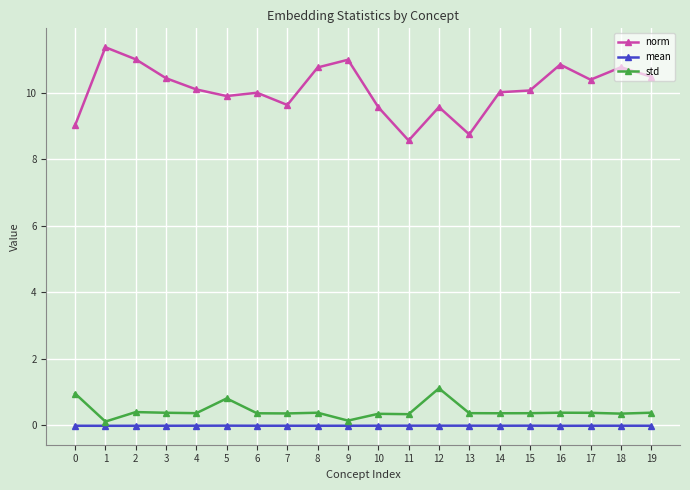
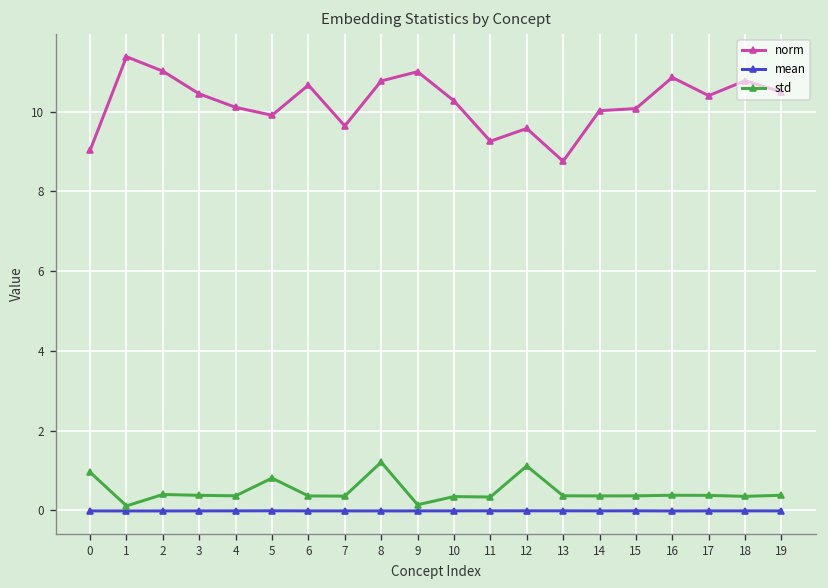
  {
    "norm": {
      "0": 9.0,
      "1": 11.4,
      "2": 11.0,
      "3": 10.4,
      "4": 10.1,
      "5": 9.9,
-     "6": 10.0,
+     "6": 10.7,
      "7": 9.6,
      "8": 10.8,
      "9": 11.0,
-     "10": 9.6,
-     "11": 8.6,
+     "10": 10.3,
+     "11": 9.3,
      "12": 9.6,
      "13": 8.8,
      "14": 10.0,
      "15": 10.1,
      "16": 10.9,
      "17": 10.4
    },
    "mean": {
      "0": 0.0,
      "1": 0.0,
      "2": 0.0,
      "3": 0.0,
      "4": 0.0,
      "5": 0.0,
      "6": 0.0,
      "7": 0.0,
      "8": 0.0,
      "9": 0.0,
      "10": 0.0,
      "11": 0.0,
      "12": 0.0,
      "13": 0.0,
      "14": 0.0,
      "15": 0.0,
      "16": 0.0,
      "17": 0.0,
      "18": 0.0,
      "19": 0.0
    },
    "std": {
      "0": 1.0,
      "1": 0.1,
      "2": 0.4,
      "3": 0.4,
      "4": 0.4,
      "5": 0.8,
      "6": 0.4,
      "7": 0.4,
-     "8": 0.4,
+     "8": 1.2,
      "9": 0.1,
      "10": 0.3,
      "11": 0.3,
      "12": 1.1,
      "13": 0.4,
      "14": 0.4,
      "15": 0.4,
      "16": 0.4,
      "17": 0.4,
      "18": 0.4,
      "19": 0.4
    }
  }
